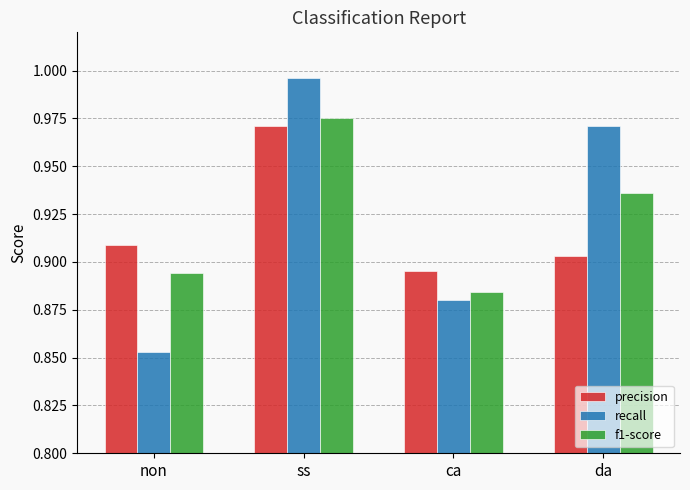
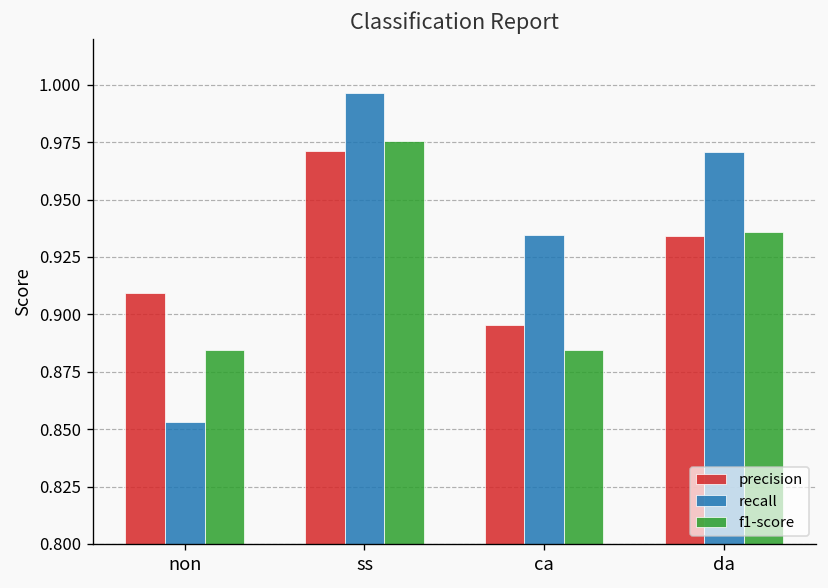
  {
    "precision": {
      "non": 0.909,
      "ss": 0.971,
      "ca": 0.895,
-     "da": 0.903
+     "da": 0.934
    },
    "recall": {
      "non": 0.853,
      "ss": 0.996,
-     "ca": 0.880,
+     "ca": 0.935,
      "da": 0.971
    },
    "f1-score": {
-     "non": 0.894,
+     "non": 0.885,
      "ss": 0.975,
      "ca": 0.884,
      "da": 0.936
    }
  }
